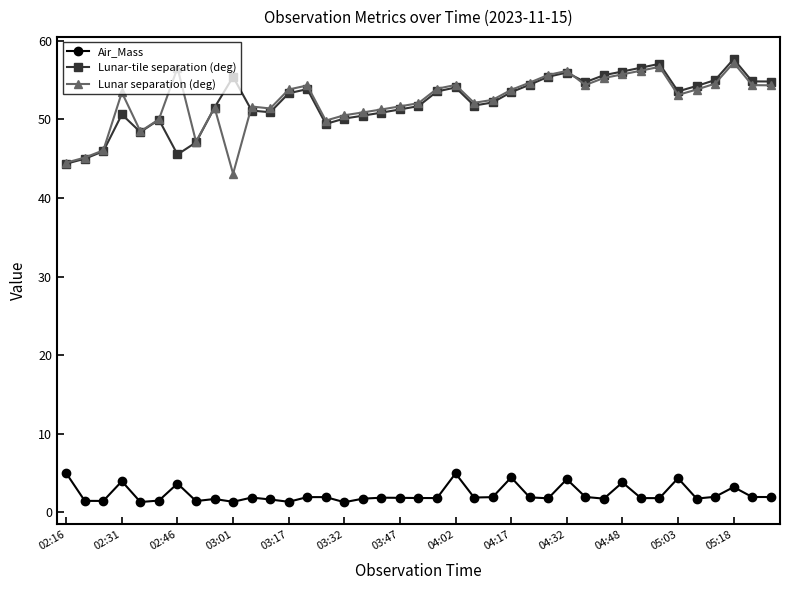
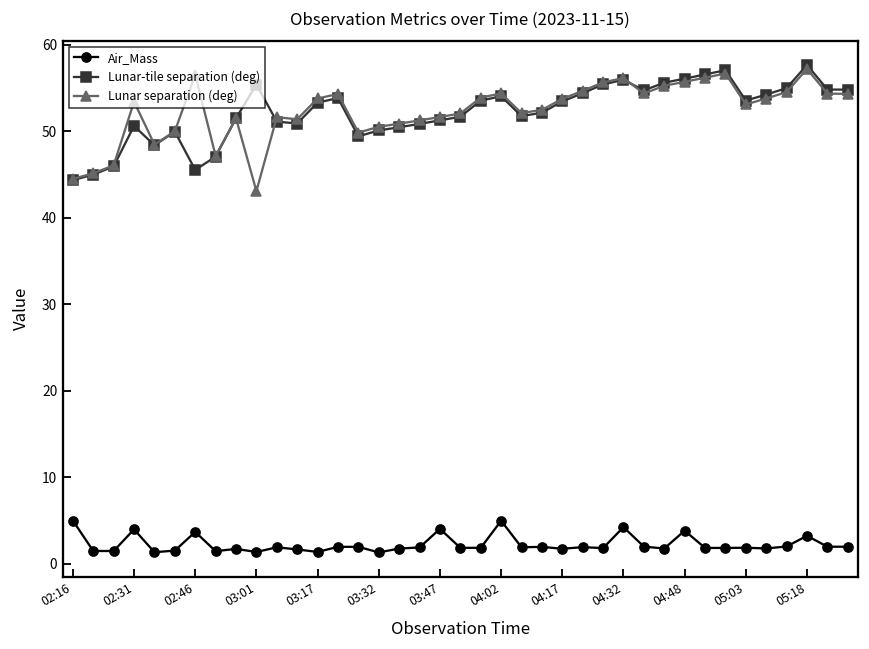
  {
    "Air_Mass": {
      "02:16": 5,
      "02:31": 4,
      "02:46": 4,
      "03:01": 1,
      "03:17": 1,
      "03:32": 1,
-     "03:47": 2,
+     "03:47": 4,
      "04:02": 5,
-     "04:17": 4,
+     "04:17": 2,
      "04:32": 4,
      "04:48": 4,
-     "05:03": 4,
+     "05:03": 2,
      "05:18": 3
    },
    "Lunar-tile separation (deg)": {
      "02:31": 51,
      "02:46": 46,
      "03:17": 53,
      "03:32": 50,
      "03:47": 51,
      "04:48": 56,
      "05:03": 54,
      "05:18": 58
    },
    "Lunar separation (deg)": {
      "03:01": 43,
      "03:17": 54,
      "03:32": 51,
      "03:47": 52,
      "04:48": 56,
      "05:03": 53,
      "05:18": 57
    }
  }
